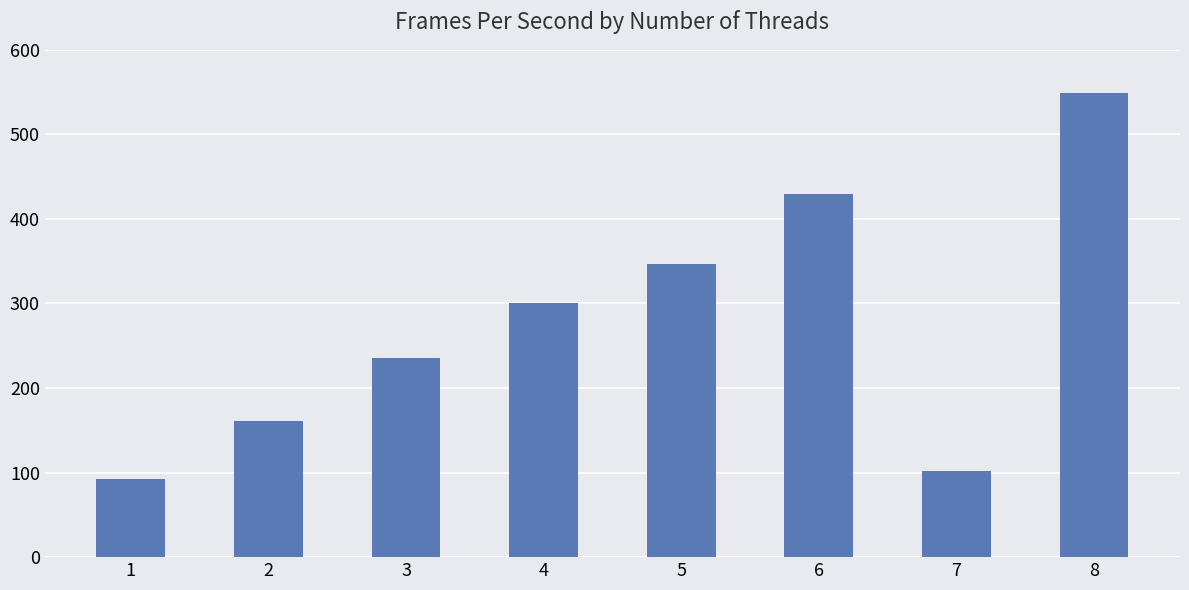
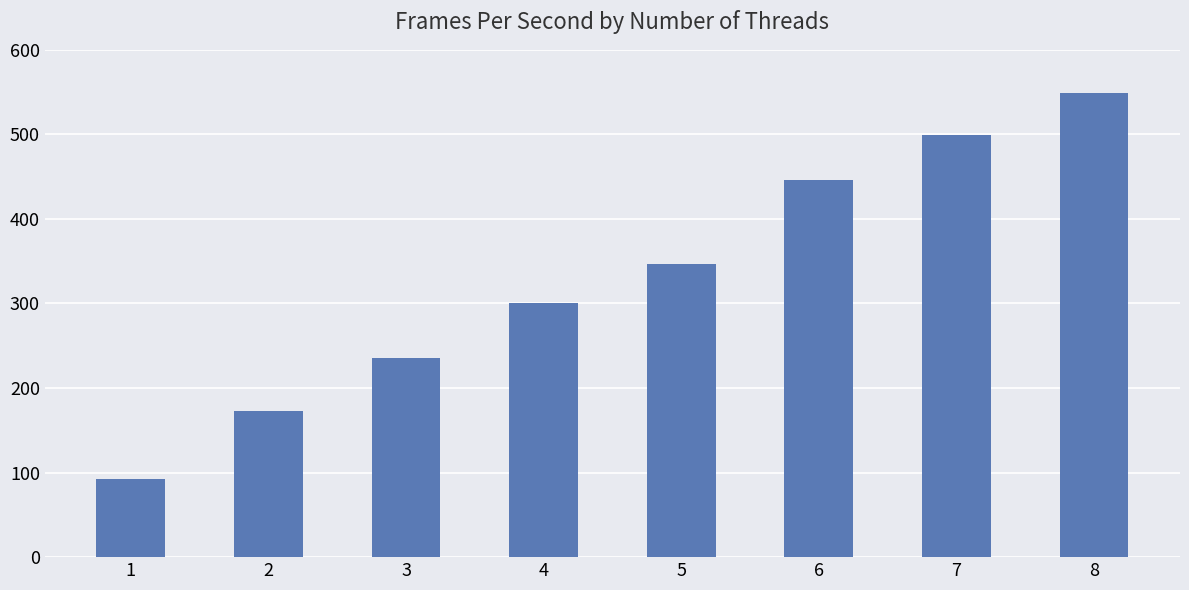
  {
    "1": 90,
-   "2": 160,
+   "2": 170,
    "3": 240,
    "4": 300,
    "5": 350,
-   "6": 430,
-   "7": 100,
+   "6": 450,
+   "7": 500,
    "8": 550
  }
